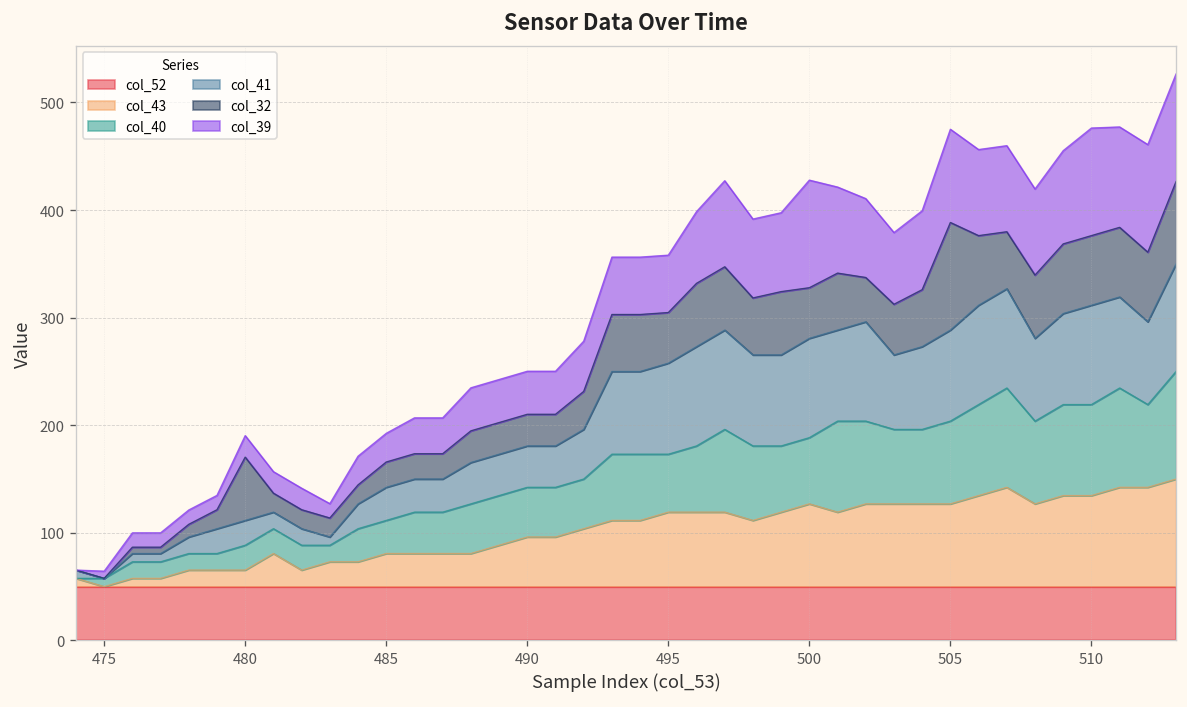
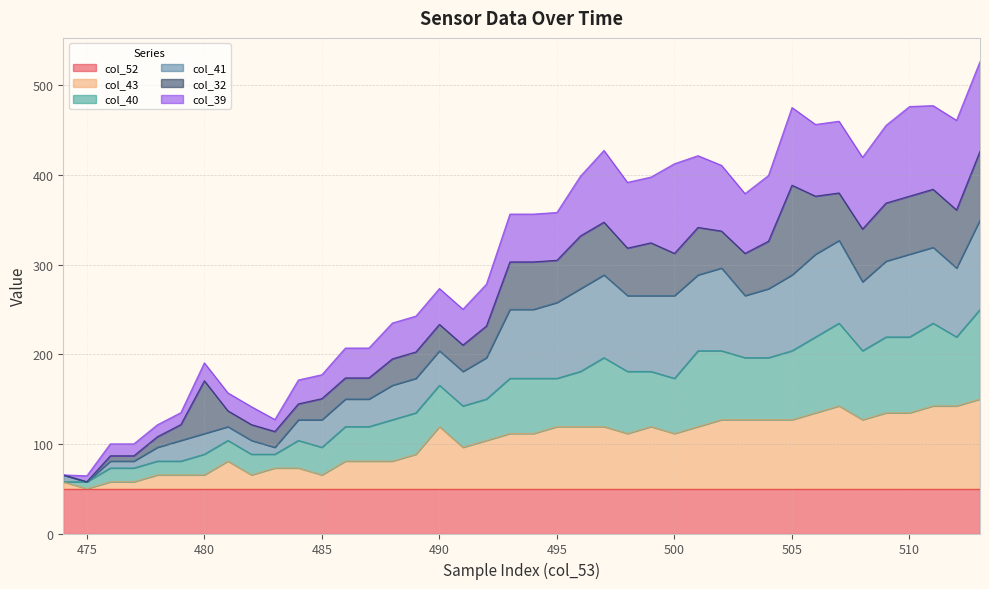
  {
    "col_52": {
      "480": 50,
      "485": 50,
      "490": 50,
      "495": 50,
      "500": 50,
      "505": 50,
      "510": 50
    },
    "col_43": {
      "480": 70,
-     "485": 80,
-     "490": 100,
+     "485": 70,
+     "490": 120,
      "495": 120,
-     "500": 130,
+     "500": 110,
      "505": 130,
      "510": 130
    },
    "col_32": {
      "480": 170,
      "485": 20,
      "490": 30,
      "495": 300,
      "500": 50,
      "505": 390,
      "510": 380
    },
    "col_39": {
      "475": 60,
      "480": 190,
      "485": 30,
      "490": 40,
      "495": 360,
      "500": 100,
      "505": 480,
      "510": 480
    }
  }
